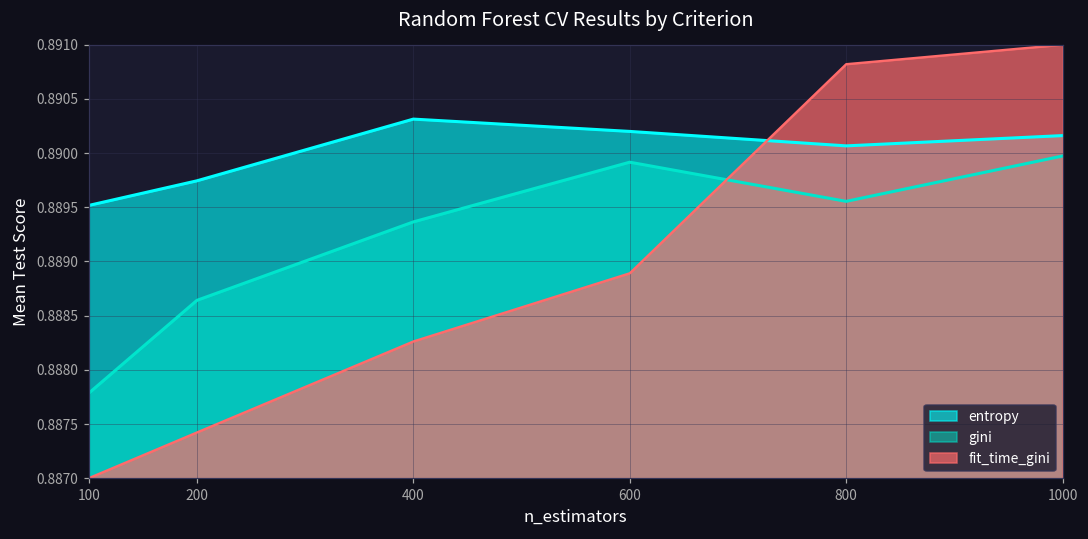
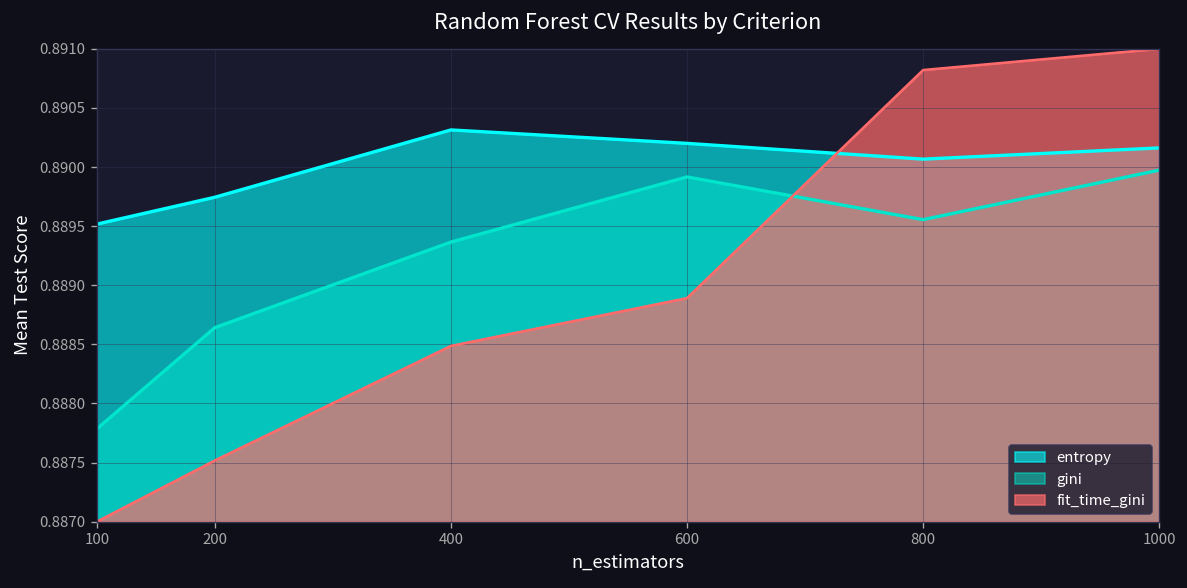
  {
    "fit_time_gini": {
      "100": 0.8870,
-     "200": 0.8874,
-     "400": 0.8883,
+     "200": 0.8875,
+     "400": 0.8885,
      "600": 0.8889,
      "800": 0.8908,
      "1000": 0.8910
    }
  }
